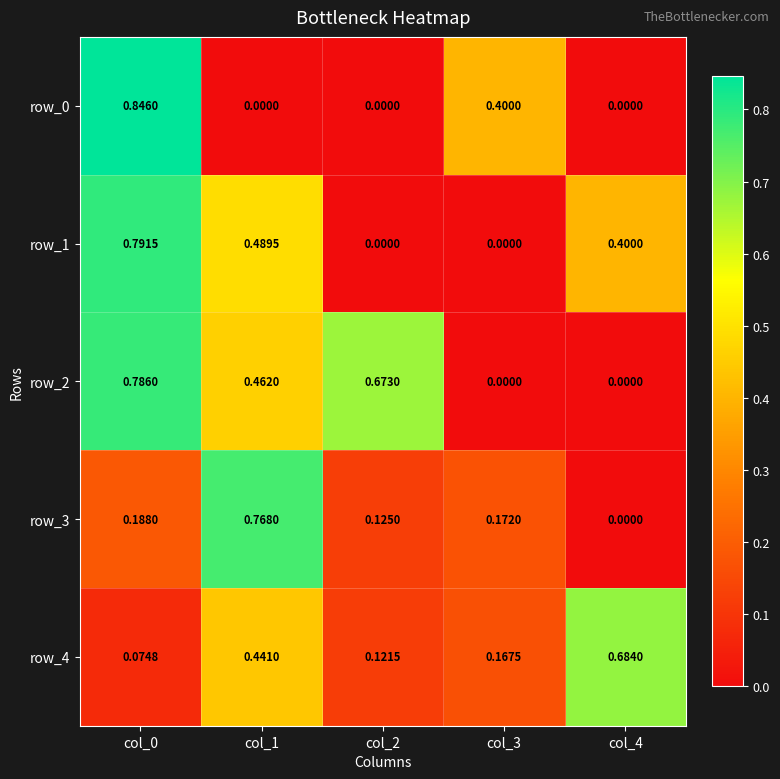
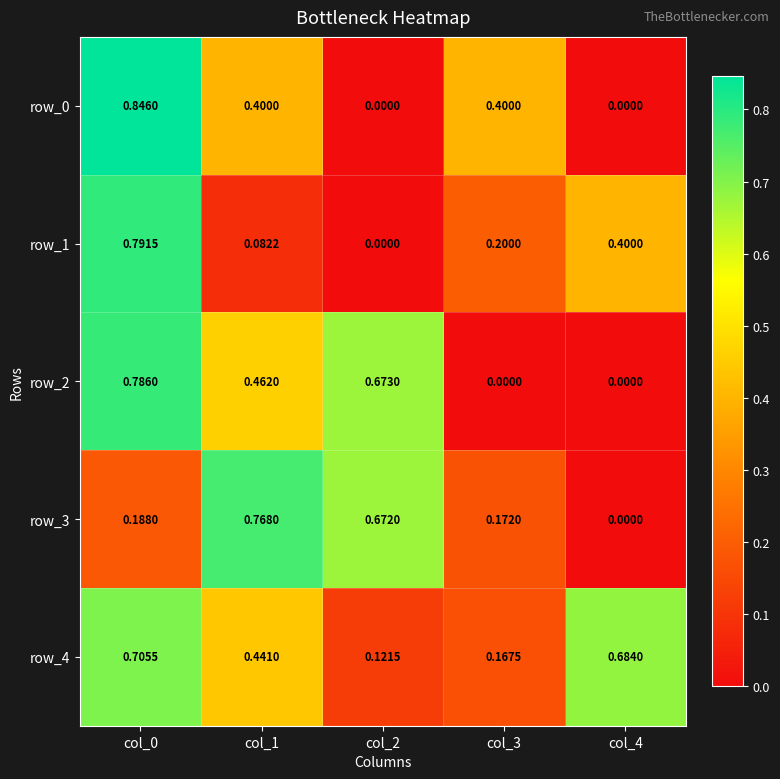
  {
    "row_0": {
      "col_0": 0.8460,
-     "col_1": 0.0000,
+     "col_1": 0.4000,
      "col_2": 0.0000,
      "col_3": 0.4000,
      "col_4": 0.0000
    },
    "row_1": {
      "col_0": 0.7915,
-     "col_1": 0.4895,
+     "col_1": 0.0822,
      "col_2": 0.0000,
-     "col_3": 0.0000,
+     "col_3": 0.2000,
      "col_4": 0.4000
    },
    "row_2": {
      "col_0": 0.7860,
      "col_1": 0.4620,
      "col_2": 0.6730,
      "col_3": 0.0000,
      "col_4": 0.0000
    },
    "row_3": {
      "col_0": 0.1880,
      "col_1": 0.7680,
-     "col_2": 0.1250,
+     "col_2": 0.6720,
      "col_3": 0.1720,
      "col_4": 0.0000
    },
    "row_4": {
-     "col_0": 0.0748,
+     "col_0": 0.7055,
      "col_1": 0.4410,
      "col_2": 0.1215,
      "col_3": 0.1675,
      "col_4": 0.6840
    }
  }
